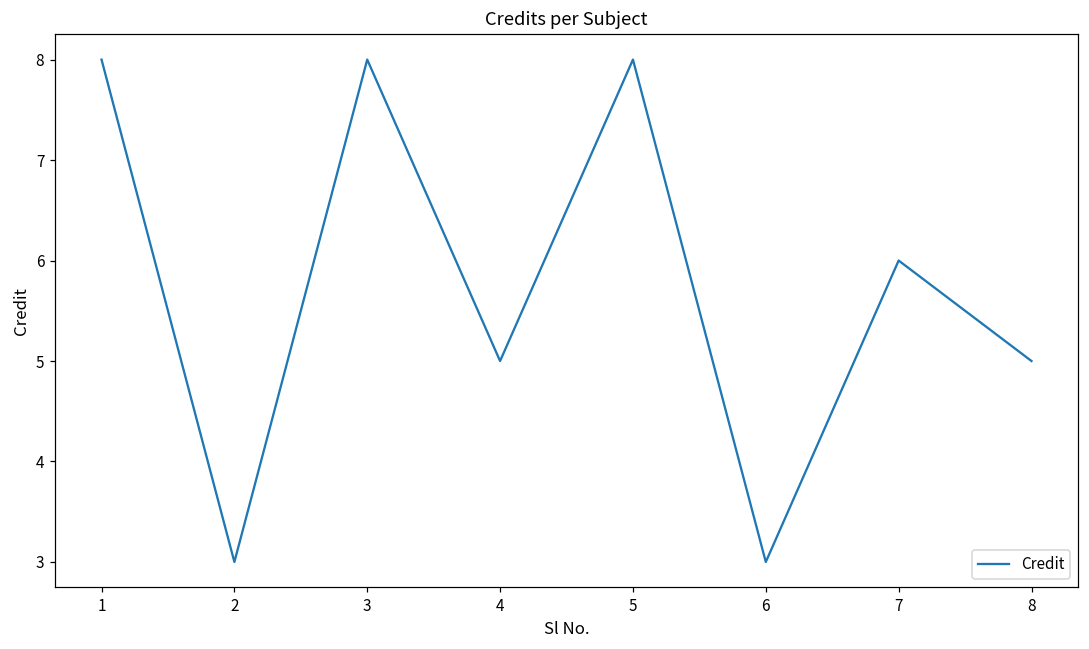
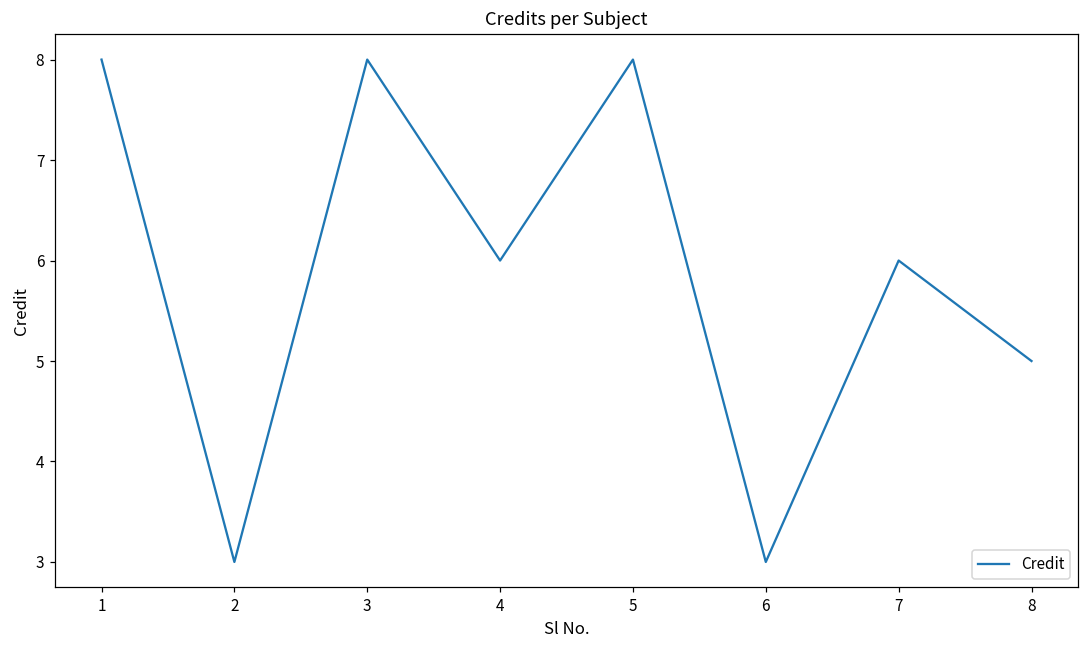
  {
    "1": 8,
    "2": 3,
    "3": 8,
-   "4": 5,
+   "4": 6,
    "5": 8,
    "6": 3,
    "7": 6,
    "8": 5
  }
